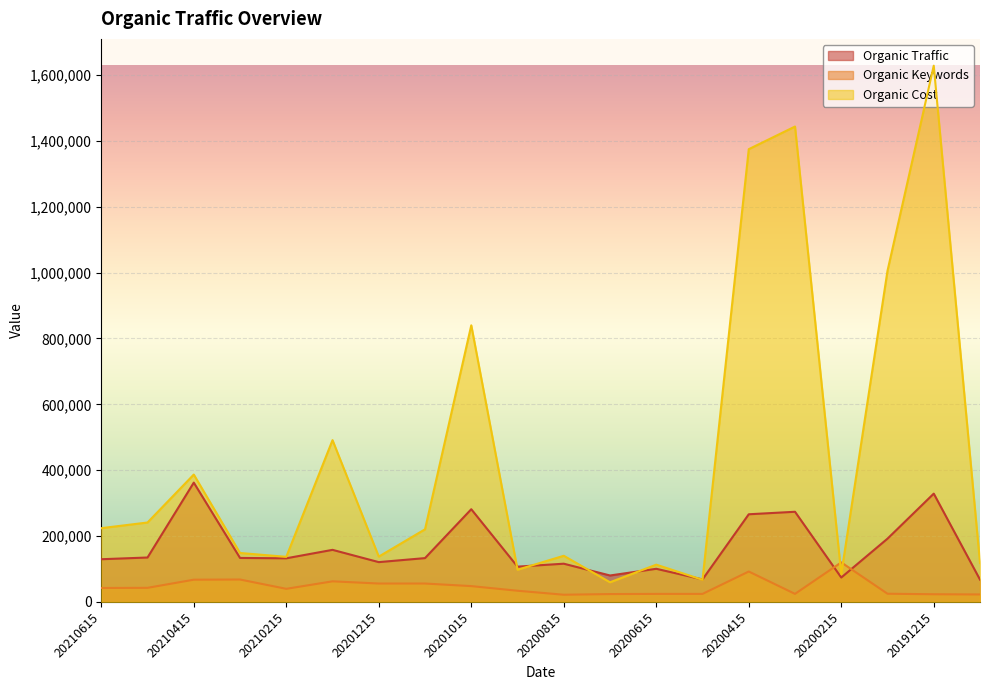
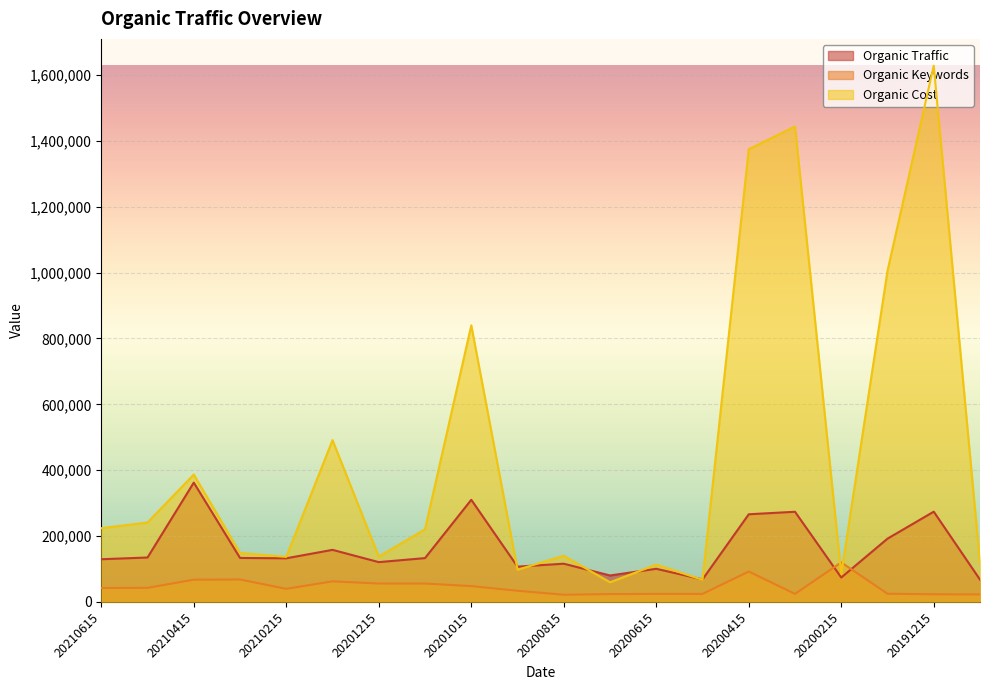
  {
    "Organic Traffic": {
      "20210615": "130,000",
      "20210415": "360,000",
      "20201215": "120,000",
-     "20201015": "280,000",
+     "20201015": "310,000",
      "20200815": "120,000",
      "20200615": "100,000",
      "20200415": "270,000",
      "20200215": "70,000",
-     "20191215": "330,000"
+     "20191215": "270,000"
    },
    "Organic Keywords": {
      "20210615": "40,000",
      "20210415": "70,000",
      "20210215": "40,000",
      "20201215": "60,000",
      "20201015": "50,000",
      "20200815": "20,000",
      "20200615": "20,000",
      "20200415": "90,000",
      "20200215": "120,000",
      "20191215": "20,000"
    },
    "Organic Cost": {
      "20210615": "220,000",
      "20210415": "390,000",
      "20201215": "140,000",
      "20201015": "840,000",
      "20200815": "140,000",
      "20200615": "110,000",
      "20200415": "1,370,000",
      "20200215": "80,000"
    }
  }
